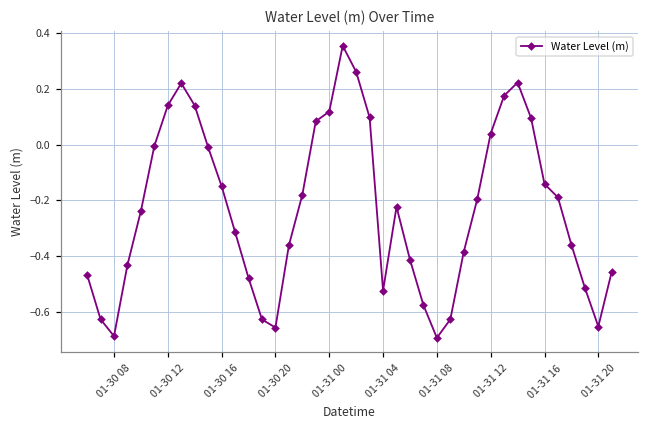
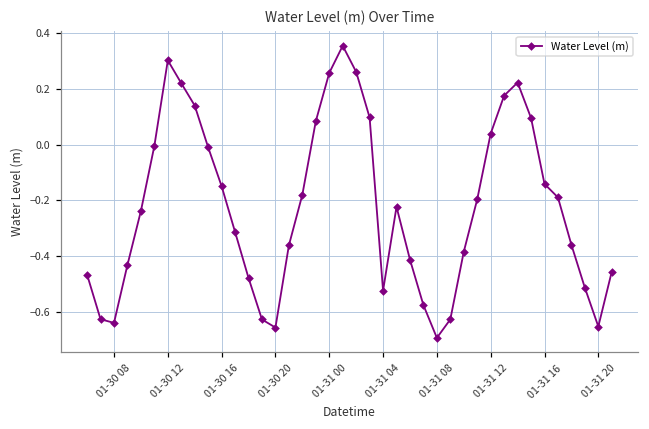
  {
-   "01-30 08": -0.69,
-   "01-30 12": 0.14,
+   "01-30 08": -0.64,
+   "01-30 12": 0.30,
    "01-30 16": -0.15,
    "01-30 20": -0.66,
-   "01-31 00": 0.12,
+   "01-31 00": 0.26,
    "01-31 04": -0.52,
    "01-31 08": -0.69,
    "01-31 12": 0.04,
    "01-31 16": -0.14,
    "01-31 20": -0.65
  }
